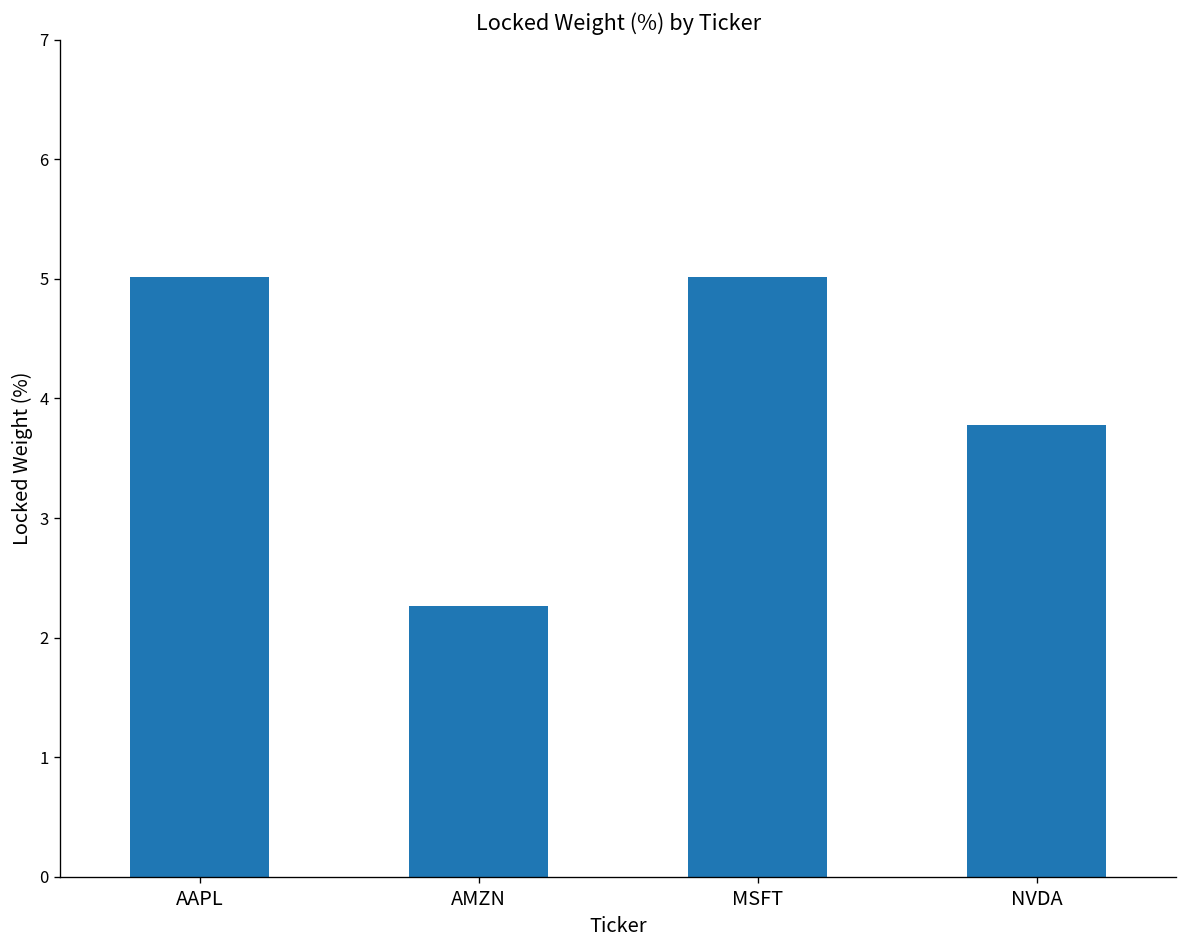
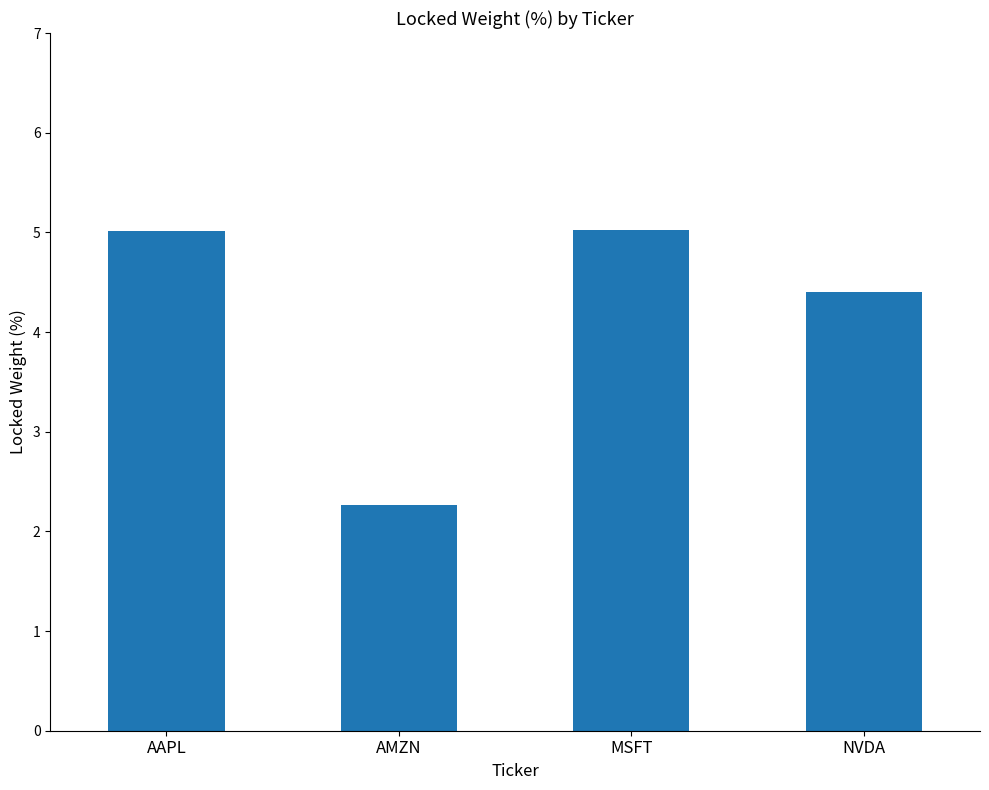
  {
    "AAPL": 5.0,
    "AMZN": 2.3,
    "MSFT": 5.0,
-   "NVDA": 3.8
+   "NVDA": 4.4
  }
